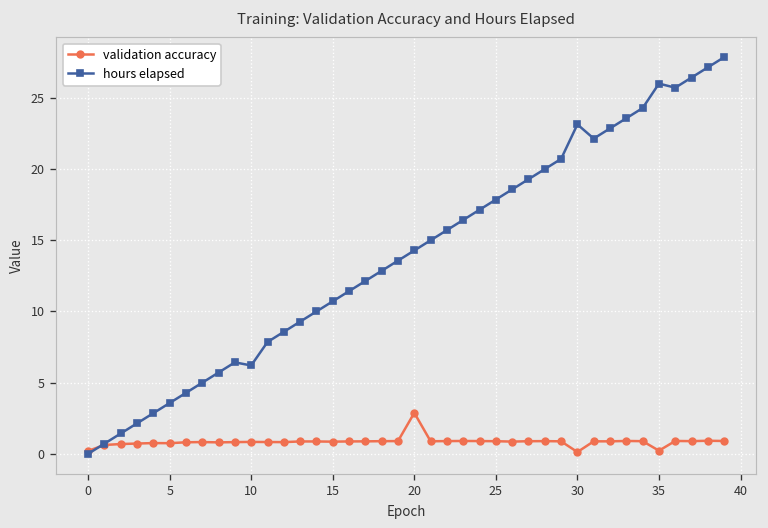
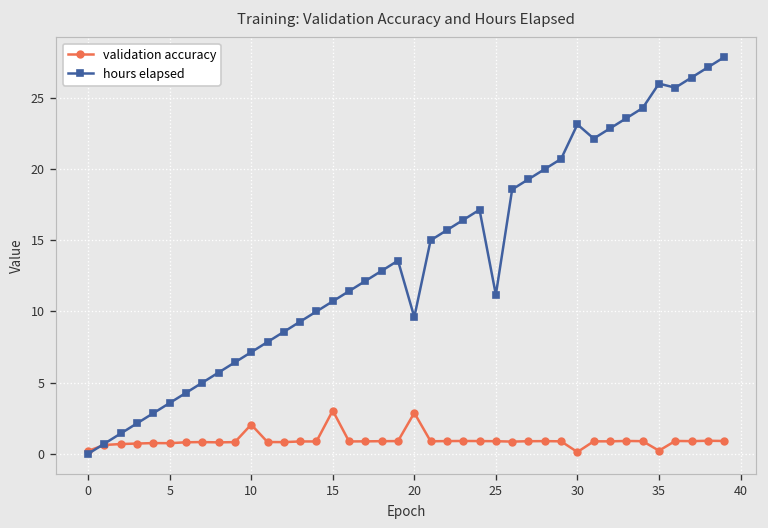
  {
    "validation accuracy": {
      "5": 0.7,
-     "10": 0.8,
-     "15": 0.9,
+     "10": 2.1,
+     "15": 3.0,
      "20": 2.9,
      "25": 0.9,
      "30": 0.1,
      "35": 0.2
    },
    "hours elapsed": {
      "5": 3.6,
-     "10": 6.2,
+     "10": 7.1,
      "15": 10.7,
-     "20": 14.3,
-     "25": 17.9,
+     "20": 9.6,
+     "25": 11.2,
      "30": 23.1,
      "35": 26.0
    }
  }
